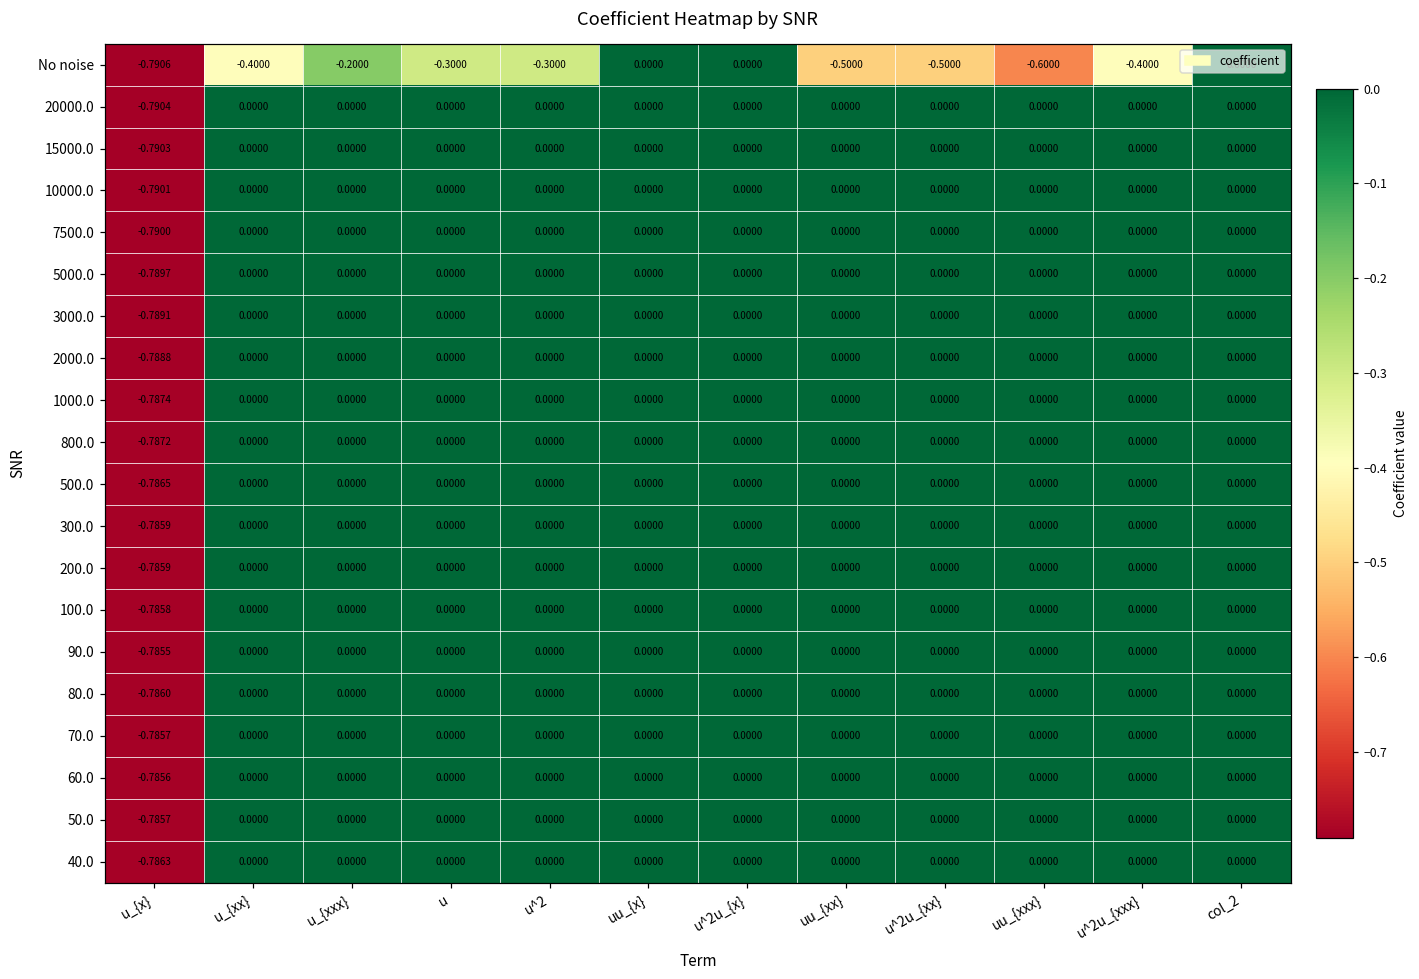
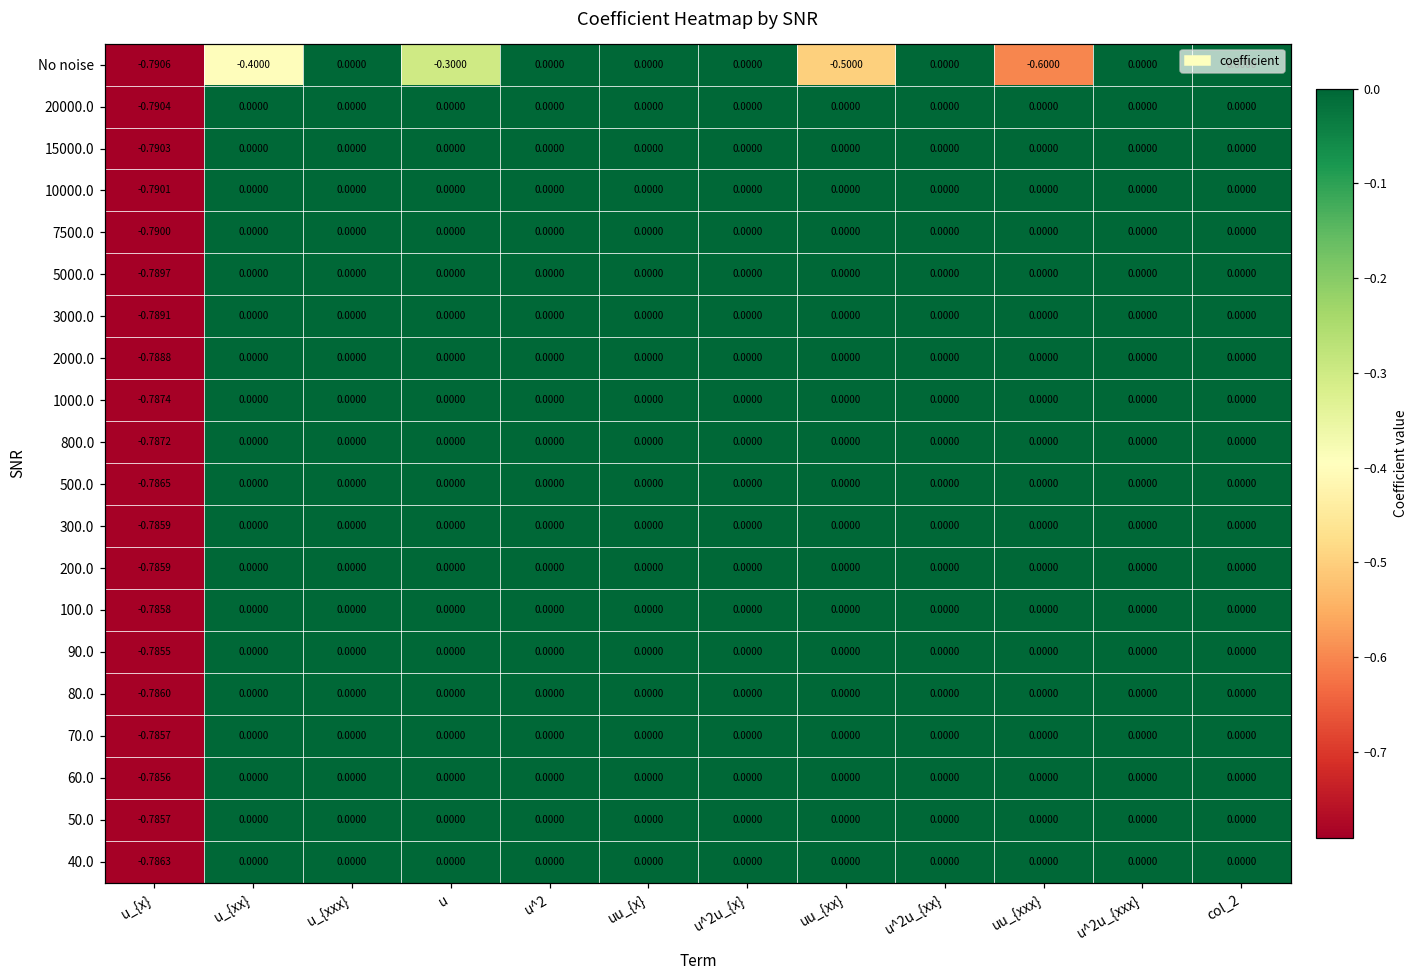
  {
    "No noise": {
      "u_{x}": -0.7906,
      "u_{xx}": -0.4000,
-     "u_{xxx}": -0.2000,
+     "u_{xxx}": 0.0000,
      "u": -0.3000,
-     "u^2": -0.3000,
+     "u^2": 0.0000,
      "uu_{x}": 0.0000,
      "u^2u_{x}": 0.0000,
      "uu_{xx}": -0.5000,
-     "u^2u_{xx}": -0.5000,
+     "u^2u_{xx}": 0.0000,
      "uu_{xxx}": -0.6000,
-     "u^2u_{xxx}": -0.4000
+     "u^2u_{xxx}": 0.0000
    }
  }
